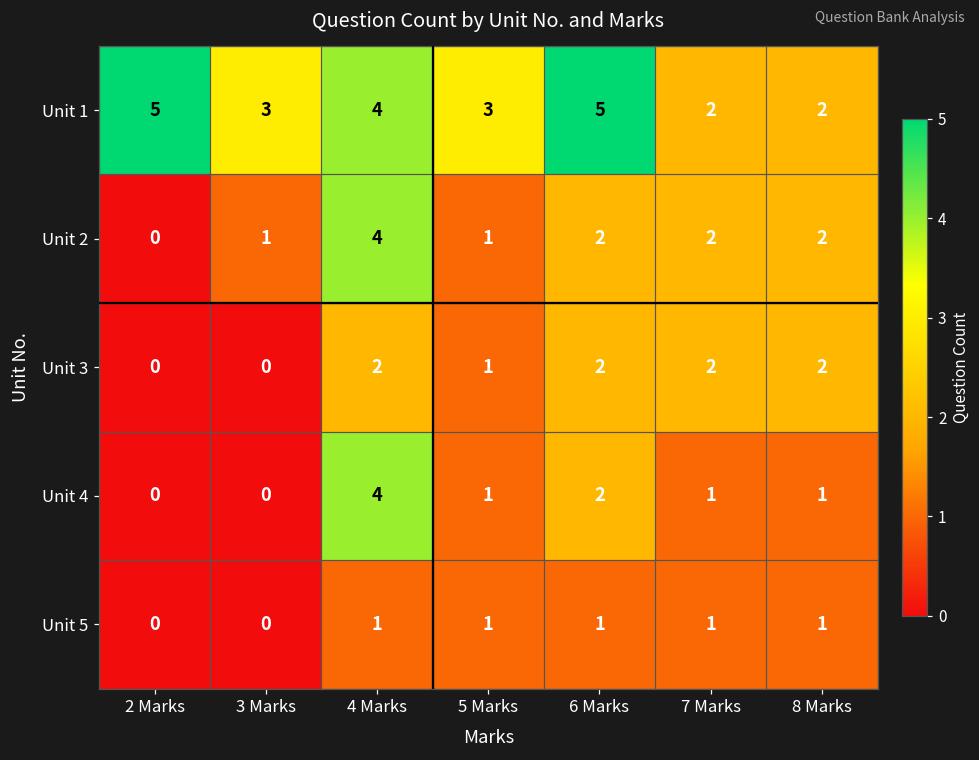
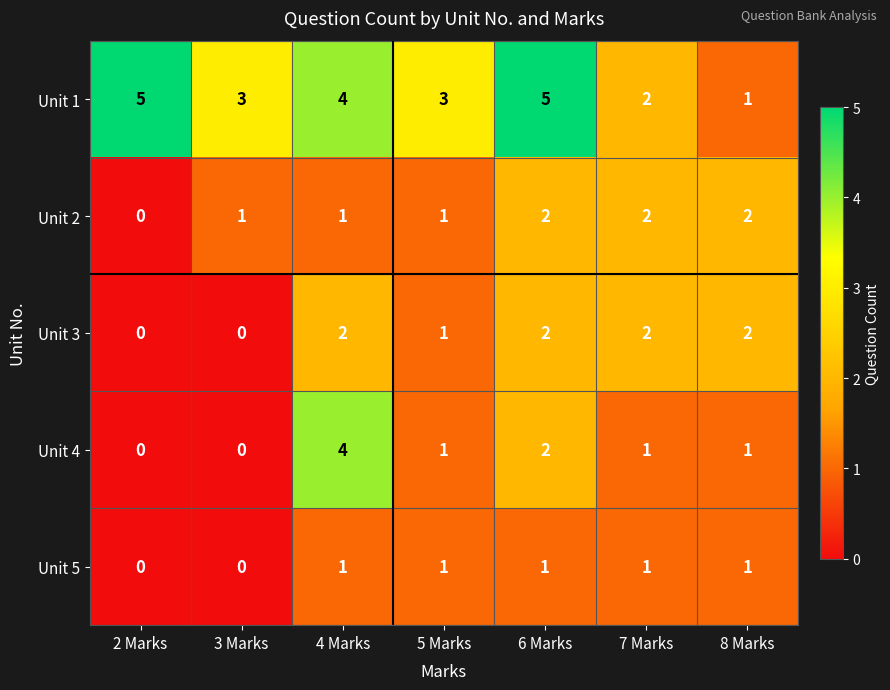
  {
    "Unit 1": {
      "2 Marks": 5,
      "3 Marks": 3,
      "4 Marks": 4,
      "5 Marks": 3,
      "6 Marks": 5,
      "7 Marks": 2,
-     "8 Marks": 2
+     "8 Marks": 1
    },
    "Unit 2": {
      "2 Marks": 0,
      "3 Marks": 1,
-     "4 Marks": 4,
+     "4 Marks": 1,
      "5 Marks": 1,
      "6 Marks": 2,
      "7 Marks": 2,
      "8 Marks": 2
    },
    "Unit 3": {
      "2 Marks": 0,
      "3 Marks": 0,
      "4 Marks": 2,
      "5 Marks": 1,
      "6 Marks": 2,
      "7 Marks": 2,
      "8 Marks": 2
    },
    "Unit 4": {
      "2 Marks": 0,
      "3 Marks": 0,
      "4 Marks": 4,
      "5 Marks": 1,
      "6 Marks": 2,
      "7 Marks": 1,
      "8 Marks": 1
    },
    "Unit 5": {
      "2 Marks": 0,
      "3 Marks": 0,
      "4 Marks": 1,
      "5 Marks": 1,
      "6 Marks": 1,
      "7 Marks": 1,
      "8 Marks": 1
    }
  }
